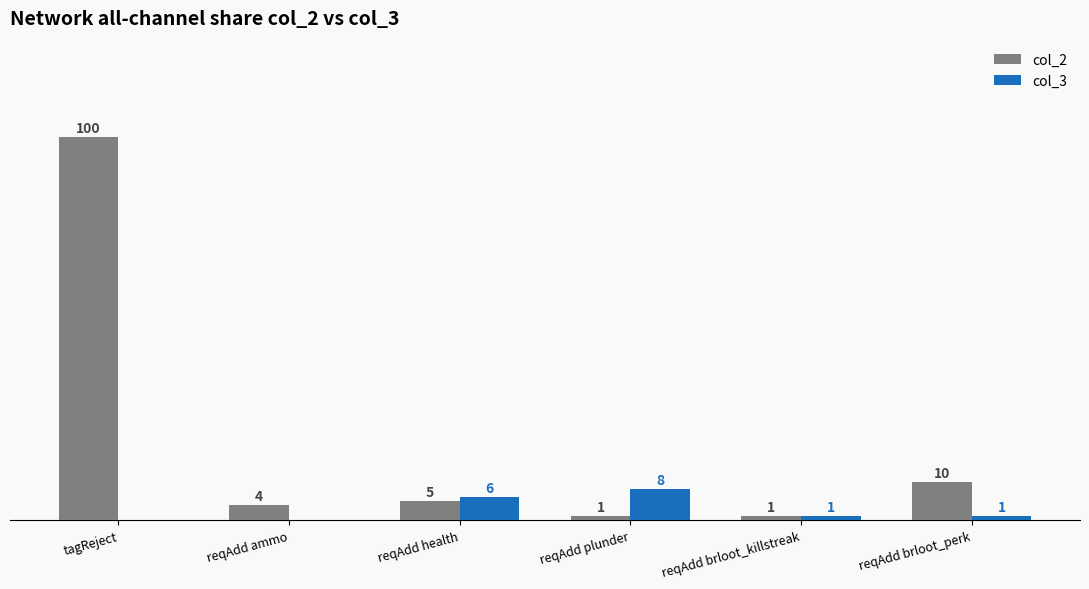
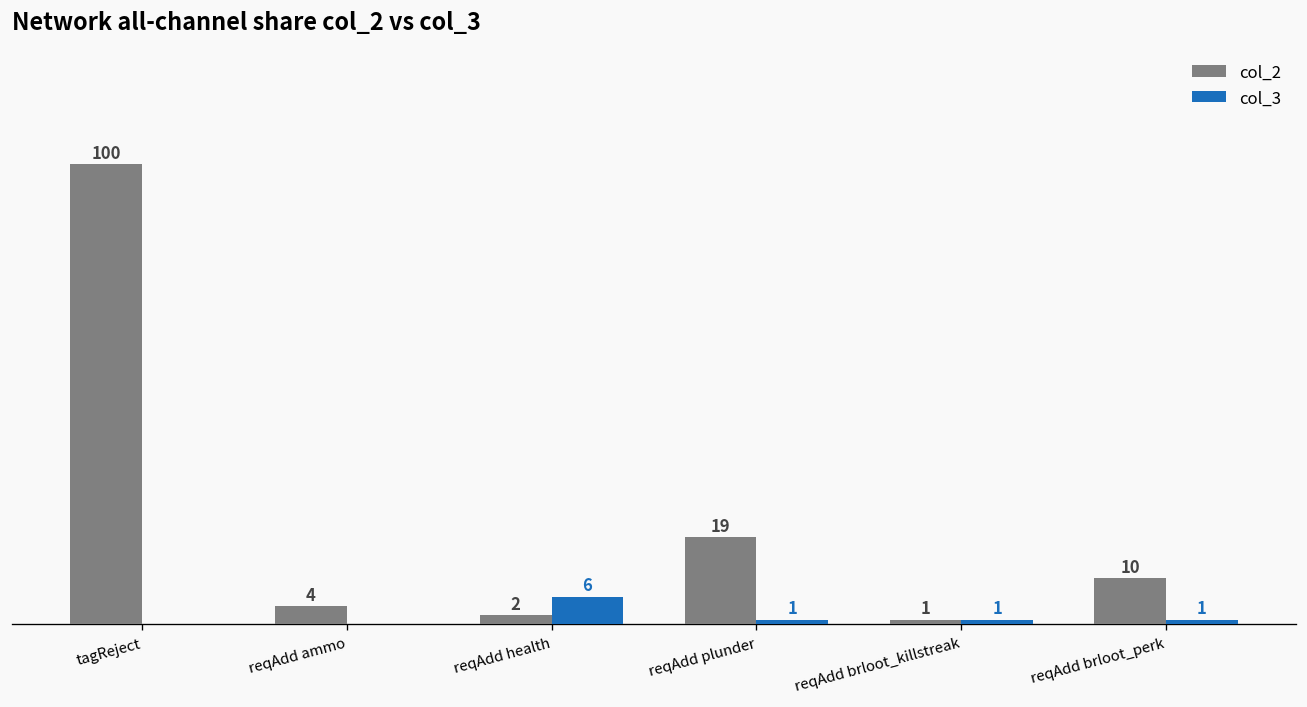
  {
    "col_2": {
      "tagReject": 100,
      "reqAdd ammo": 4,
-     "reqAdd health": 5,
-     "reqAdd plunder": 1,
+     "reqAdd health": 2,
+     "reqAdd plunder": 19,
      "reqAdd brloot_killstreak": 1,
      "reqAdd brloot_perk": 10
    },
    "col_3": {
      "reqAdd health": 6,
-     "reqAdd plunder": 8,
+     "reqAdd plunder": 1,
      "reqAdd brloot_killstreak": 1,
      "reqAdd brloot_perk": 1
    }
  }
